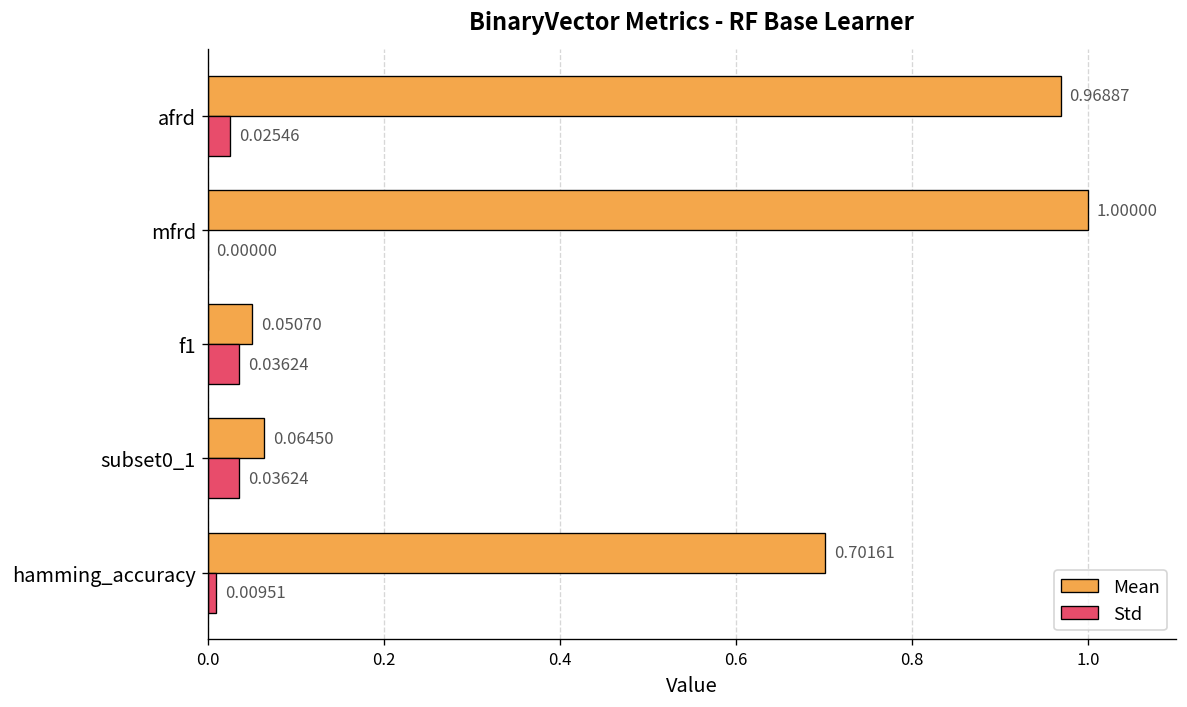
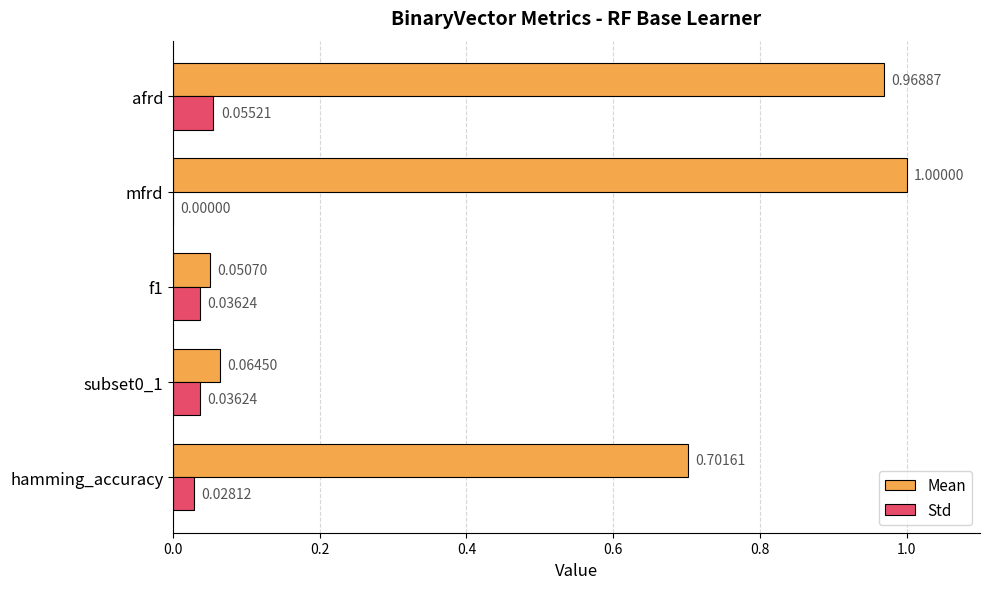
  {
    "Mean": {
      "afrd": 0.96887,
      "mfrd": 1.00000,
      "f1": 0.05070,
      "subset0_1": 0.06450,
      "hamming_accuracy": 0.70161
    },
    "Std": {
-     "afrd": 0.02546,
+     "afrd": 0.05521,
      "mfrd": 0.00000,
      "f1": 0.03624,
      "subset0_1": 0.03624,
-     "hamming_accuracy": 0.00951
+     "hamming_accuracy": 0.02812
    }
  }
